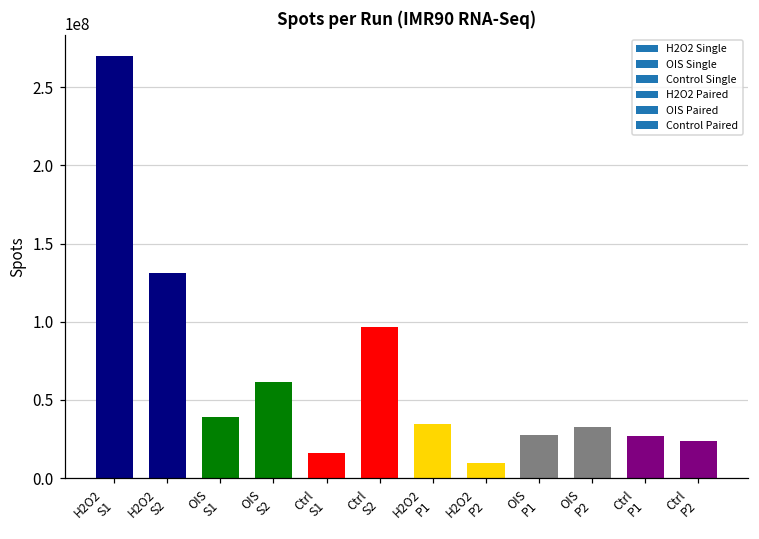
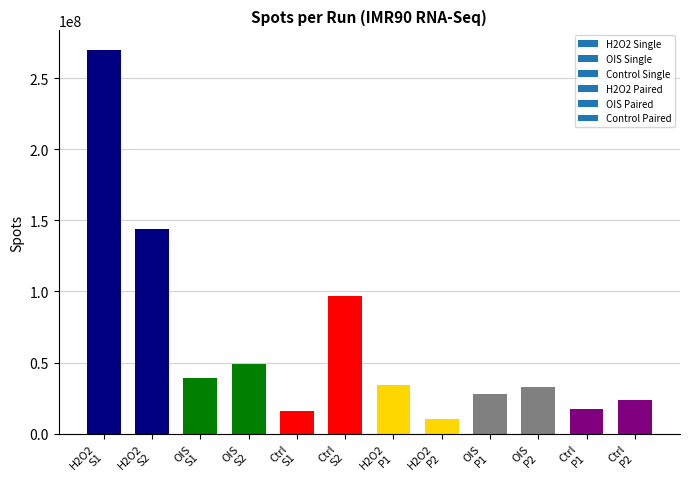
  {
    "H2O2 S1": 270000000,
-   "H2O2 S2": 131000000,
+   "H2O2 S2": 144000000,
    "OIS S1": 39000000,
-   "OIS S2": 62000000,
+   "OIS S2": 49000000,
    "Ctrl S1": 16000000,
    "Ctrl S2": 97000000,
    "H2O2 P1": 34000000,
    "H2O2 P2": 10000000,
    "OIS P1": 28000000,
    "OIS P2": 33000000,
-   "Ctrl P1": 27000000,
+   "Ctrl P1": 18000000,
    "Ctrl P2": 24000000
  }
